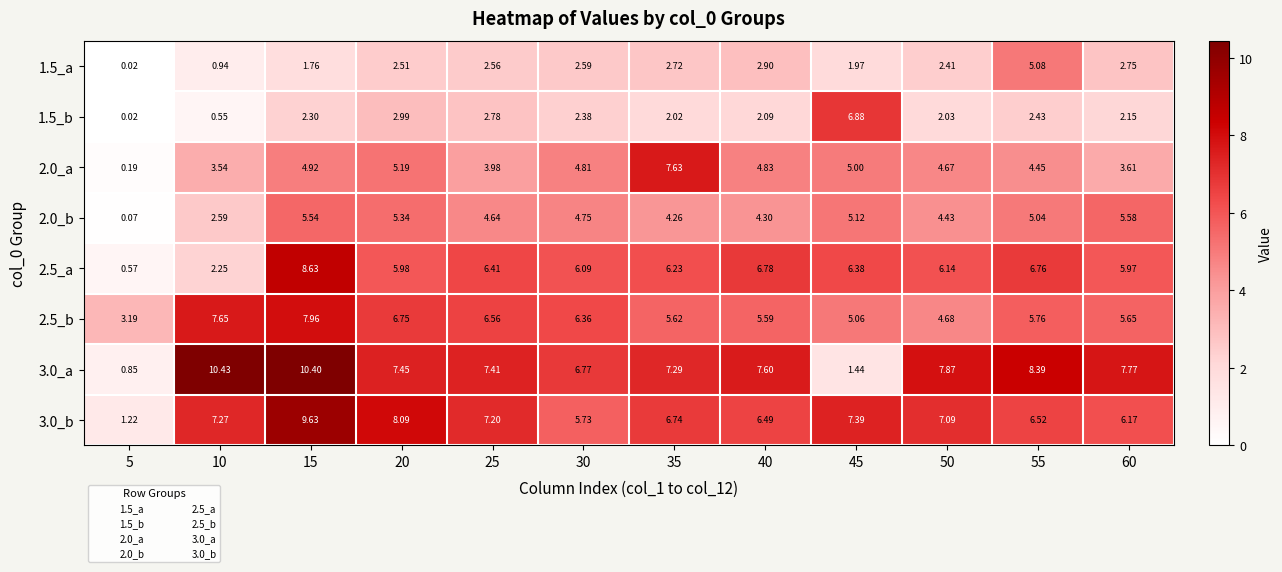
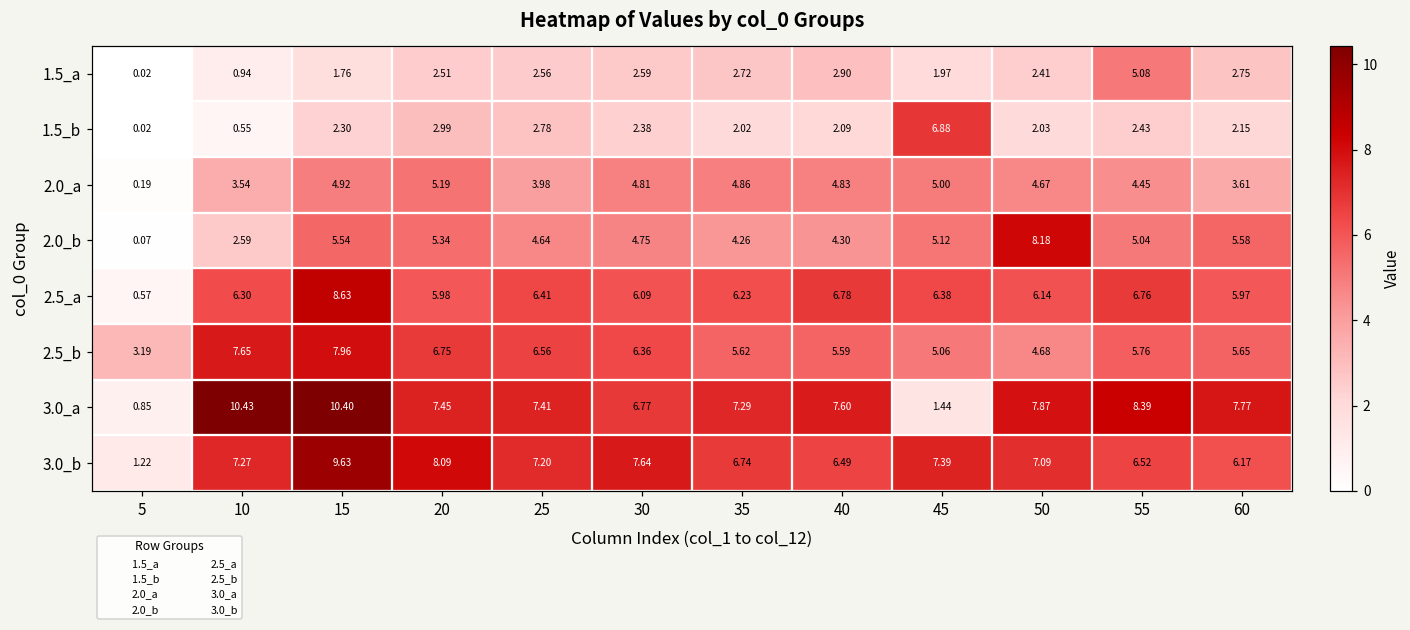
  {
    "1.5_a": {
      "5": 0.02,
      "10": 0.94,
      "15": 1.76,
      "20": 2.51,
      "25": 2.56,
      "30": 2.59,
      "35": 2.72,
      "40": 2.90,
      "45": 1.97,
      "50": 2.41,
      "55": 5.08,
      "60": 2.75
    },
    "1.5_b": {
      "5": 0.02,
      "10": 0.55,
      "15": 2.30,
      "20": 2.99,
      "25": 2.78,
      "30": 2.38,
      "35": 2.02,
      "40": 2.09,
      "45": 6.88,
      "50": 2.03,
      "55": 2.43,
      "60": 2.15
    },
    "2.0_a": {
      "5": 0.19,
      "10": 3.54,
      "15": 4.92,
      "20": 5.19,
      "25": 3.98,
      "30": 4.81,
-     "35": 7.63,
+     "35": 4.86,
      "40": 4.83,
      "45": 5.00,
      "50": 4.67,
      "55": 4.45,
      "60": 3.61
    },
    "2.0_b": {
      "5": 0.07,
      "10": 2.59,
      "15": 5.54,
      "20": 5.34,
      "25": 4.64,
      "30": 4.75,
      "35": 4.26,
      "40": 4.30,
      "45": 5.12,
-     "50": 4.43,
+     "50": 8.18,
      "55": 5.04,
      "60": 5.58
    },
    "2.5_a": {
      "5": 0.57,
-     "10": 2.25,
+     "10": 6.30,
      "15": 8.63,
      "20": 5.98,
      "25": 6.41,
      "30": 6.09,
      "35": 6.23,
      "40": 6.78,
      "45": 6.38,
      "50": 6.14,
      "55": 6.76,
      "60": 5.97
    },
    "2.5_b": {
      "5": 3.19,
      "10": 7.65,
      "15": 7.96,
      "20": 6.75,
      "25": 6.56,
      "30": 6.36,
      "35": 5.62,
      "40": 5.59,
      "45": 5.06,
      "50": 4.68,
      "55": 5.76,
      "60": 5.65
    },
    "3.0_a": {
      "5": 0.85,
      "10": 10.43,
      "15": 10.40,
      "20": 7.45,
      "25": 7.41,
      "30": 6.77,
      "35": 7.29,
      "40": 7.60,
      "45": 1.44,
      "50": 7.87,
      "55": 8.39,
      "60": 7.77
    },
    "3.0_b": {
      "5": 1.22,
      "10": 7.27,
      "15": 9.63,
      "20": 8.09,
      "25": 7.20,
-     "30": 5.73,
+     "30": 7.64,
      "35": 6.74,
      "40": 6.49,
      "45": 7.39,
      "50": 7.09,
      "55": 6.52,
      "60": 6.17
    }
  }
